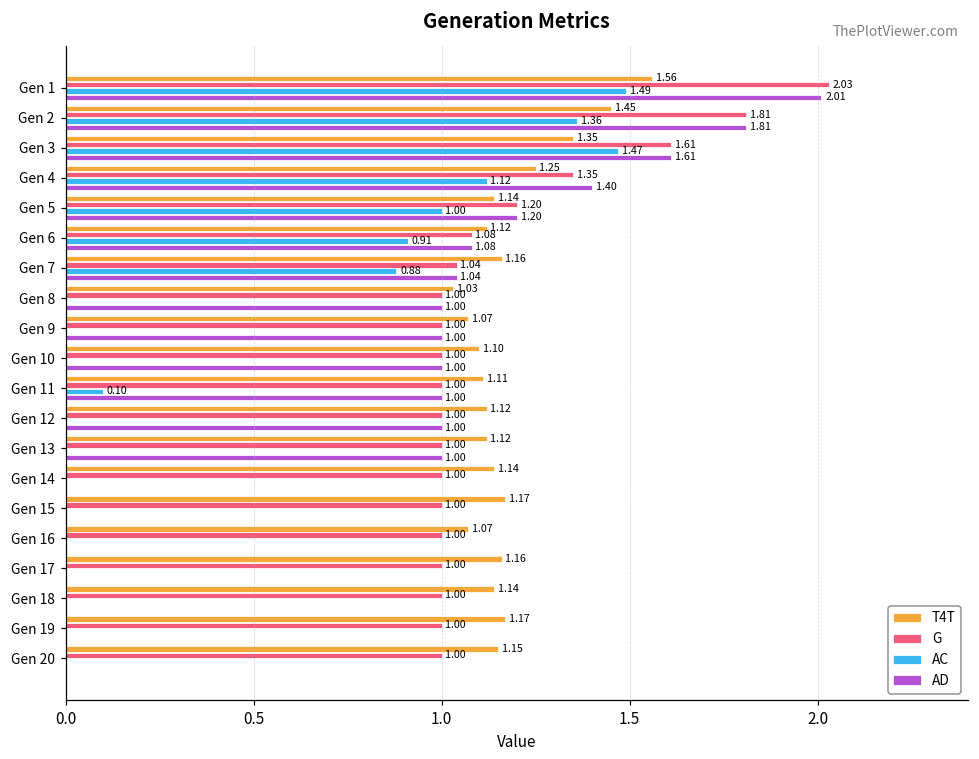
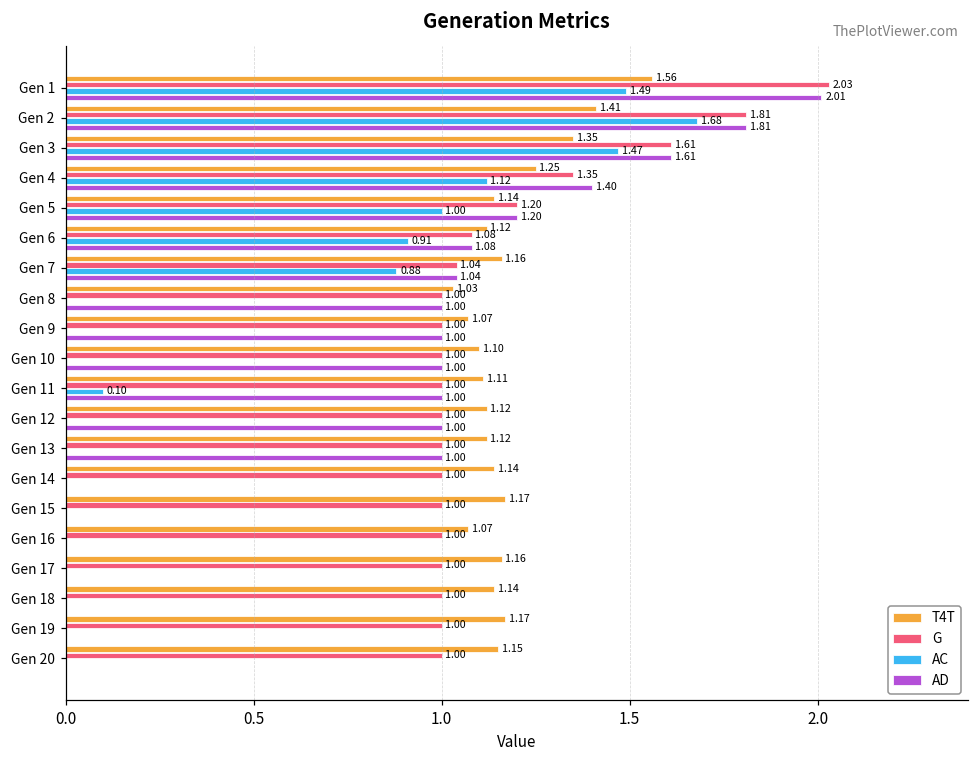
  {
    "T4T": {
      "Gen 1": 1.56,
-     "Gen 2": 1.45,
+     "Gen 2": 1.41,
      "Gen 3": 1.35,
      "Gen 4": 1.25,
      "Gen 5": 1.14,
      "Gen 6": 1.12,
      "Gen 7": 1.16,
      "Gen 9": 1.07,
      "Gen 10": 1.10,
      "Gen 11": 1.11,
      "Gen 12": 1.12,
      "Gen 13": 1.12,
      "Gen 14": 1.14,
      "Gen 15": 1.17,
      "Gen 16": 1.07,
      "Gen 17": 1.16,
      "Gen 18": 1.14,
      "Gen 19": 1.17,
      "Gen 20": 1.15
    },
    "G": {
      "Gen 1": 2.03,
      "Gen 2": 1.81,
      "Gen 3": 1.61,
      "Gen 4": 1.35,
      "Gen 5": 1.20,
      "Gen 6": 1.08,
      "Gen 7": 1.04,
      "Gen 9": 1.00,
      "Gen 10": 1.00,
      "Gen 11": 1.00,
      "Gen 12": 1.00,
      "Gen 13": 1.00,
      "Gen 14": 1.00,
      "Gen 15": 1.00,
      "Gen 16": 1.00,
      "Gen 17": 1.00,
      "Gen 18": 1.00,
      "Gen 19": 1.00,
      "Gen 20": 1.00
    },
    "AC": {
      "Gen 1": 1.49,
-     "Gen 2": 1.36,
+     "Gen 2": 1.68,
      "Gen 3": 1.47,
      "Gen 4": 1.12,
      "Gen 5": 1.00,
      "Gen 6": 0.91,
      "Gen 7": 0.88,
      "Gen 11": 0.10
    },
    "AD": {
      "Gen 1": 2.01,
      "Gen 2": 1.81,
      "Gen 3": 1.61,
      "Gen 4": 1.40,
      "Gen 5": 1.20,
      "Gen 6": 1.08,
      "Gen 7": 1.04,
      "Gen 8": 1.00,
      "Gen 9": 1.00,
      "Gen 10": 1.00,
      "Gen 11": 1.00,
      "Gen 12": 1.00,
      "Gen 13": 1.00
    }
  }
